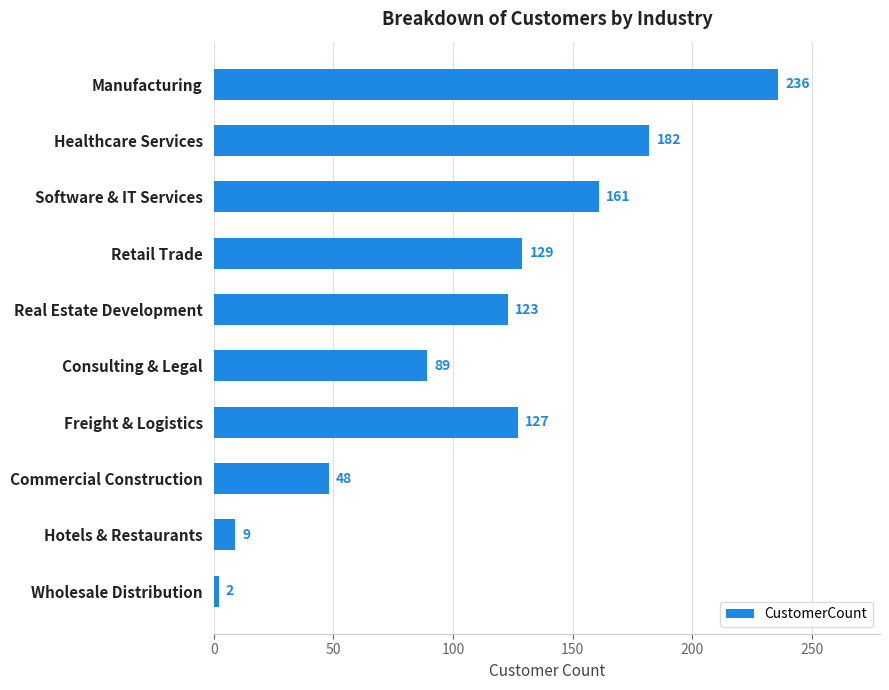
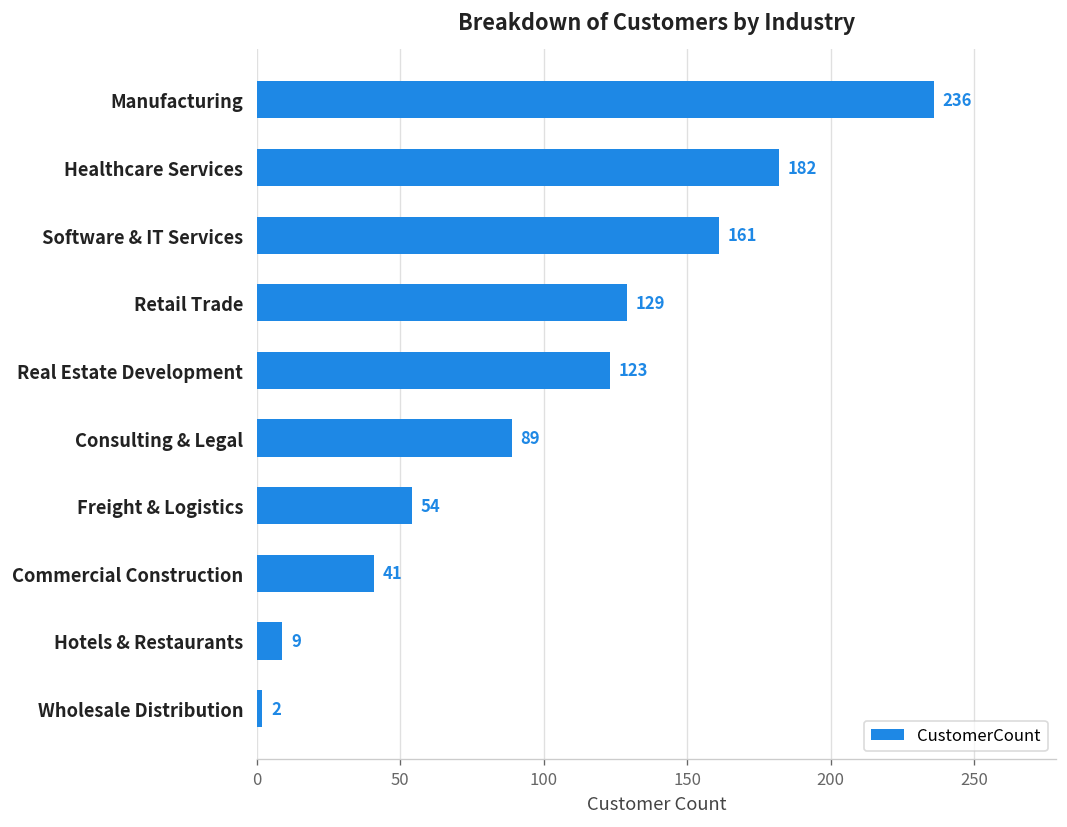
  {
    "Manufacturing": 236,
    "Healthcare Services": 182,
    "Software & IT Services": 161,
    "Retail Trade": 129,
    "Real Estate Development": 123,
    "Consulting & Legal": 89,
-   "Freight & Logistics": 127,
-   "Commercial Construction": 48,
+   "Freight & Logistics": 54,
+   "Commercial Construction": 41,
    "Hotels & Restaurants": 9,
    "Wholesale Distribution": 2
  }
